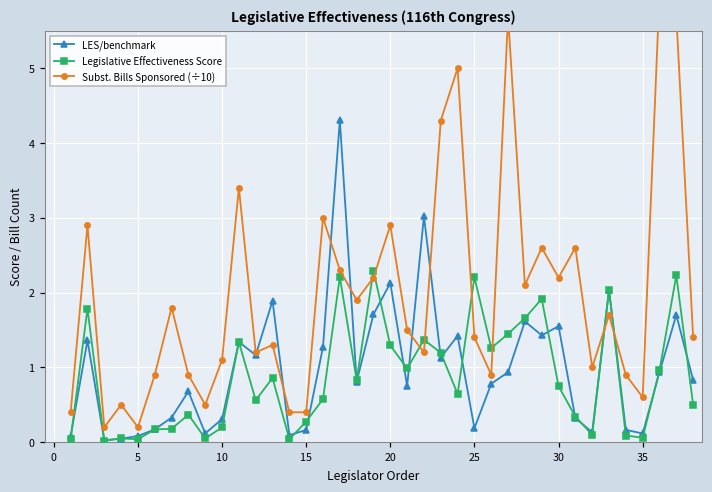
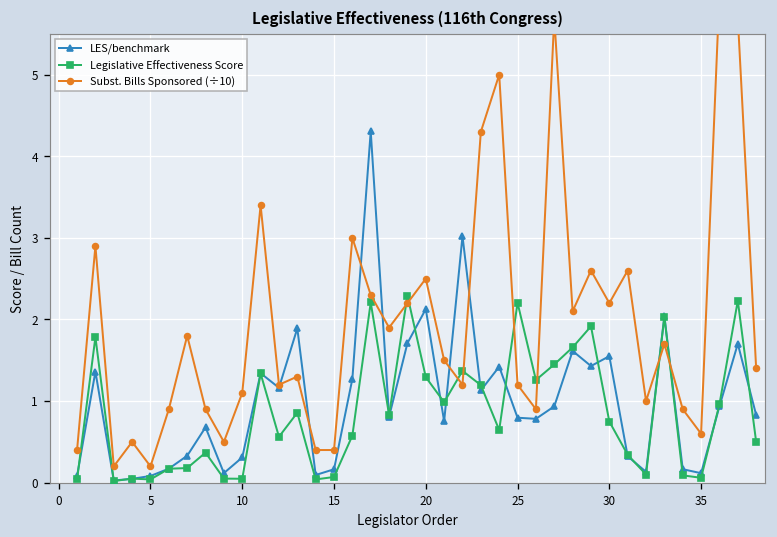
  {
    "LES/benchmark": {
      "5": 0.1,
      "10": 0.3,
      "15": 0.2,
      "20": 2.1,
-     "25": 0.2,
+     "25": 0.8,
      "30": 1.6,
      "35": 0.1
    },
    "Legislative Effectiveness Score": {
      "5": 0.0,
-     "10": 0.2,
-     "15": 0.3,
+     "10": 0.0,
+     "15": 0.1,
      "20": 1.3,
      "25": 2.2,
      "30": 0.7,
      "35": 0.1
    },
    "Subst. Bills Sponsored (÷10)": {
      "5": 0.2,
      "10": 1.1,
      "15": 0.4,
-     "20": 2.9,
-     "25": 1.4,
+     "20": 2.5,
+     "25": 1.2,
      "30": 2.2,
      "35": 0.6
    }
  }
